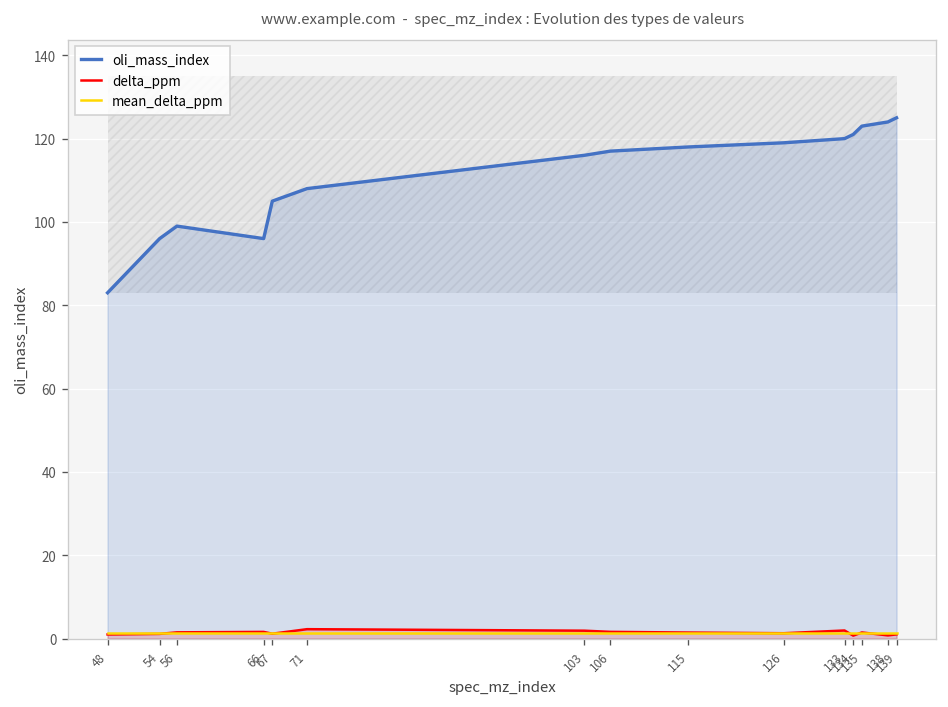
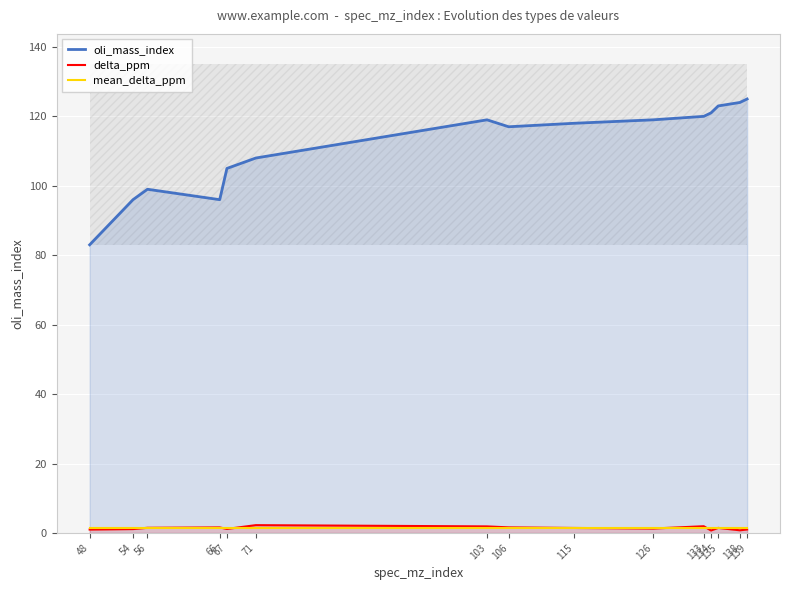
  {
    "oli_mass_index": {
      "48": 83,
      "54": 96,
      "56": 99,
      "66": 96,
      "67": 105,
      "71": 108,
-     "103": 116,
+     "103": 119,
      "106": 117,
      "115": 118,
      "126": 119,
      "133": 120,
      "134": 121,
      "135": 123,
      "138": 124,
      "139": 125
    },
    "delta_ppm": {
      "71": 2
    },
    "mean_delta_ppm": {
      "71": 1
    }
  }
